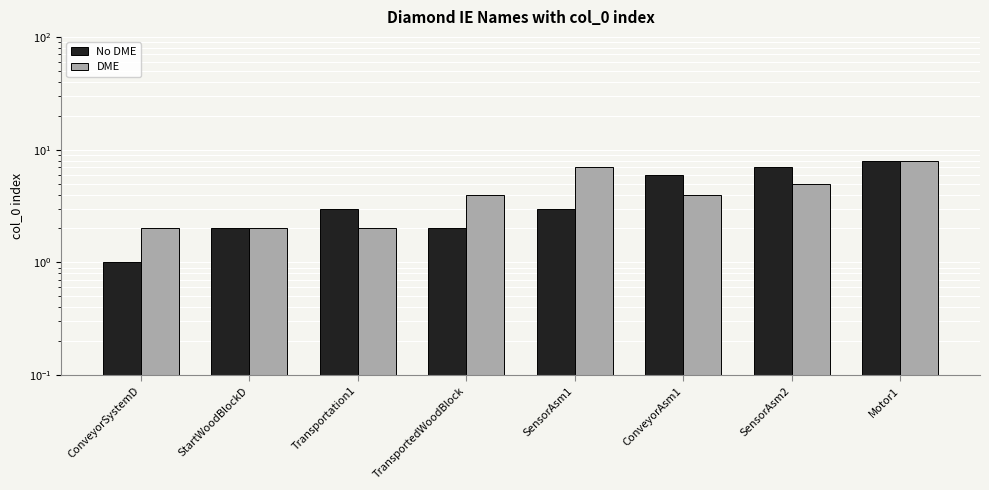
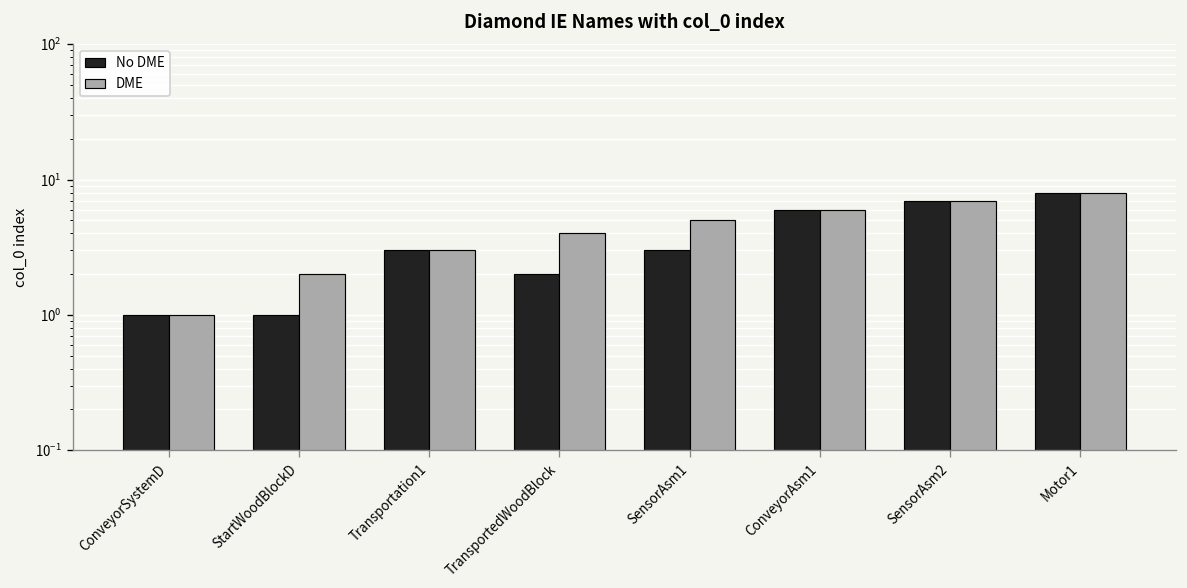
  {
    "No DME": {
      "ConveyorSystemD": 1,
-     "StartWoodBlockD": 2,
+     "StartWoodBlockD": 1,
      "Transportation1": 3,
      "TransportedWoodBlock": 2,
      "SensorAsm1": 3,
      "ConveyorAsm1": 6,
      "SensorAsm2": 7,
      "Motor1": 8
    },
    "DME": {
-     "ConveyorSystemD": 2,
+     "ConveyorSystemD": 1,
      "StartWoodBlockD": 2,
-     "Transportation1": 2,
+     "Transportation1": 3,
      "TransportedWoodBlock": 4,
-     "SensorAsm1": 7,
-     "ConveyorAsm1": 4,
-     "SensorAsm2": 5,
+     "SensorAsm1": 5,
+     "ConveyorAsm1": 6,
+     "SensorAsm2": 7,
      "Motor1": 8
    }
  }
